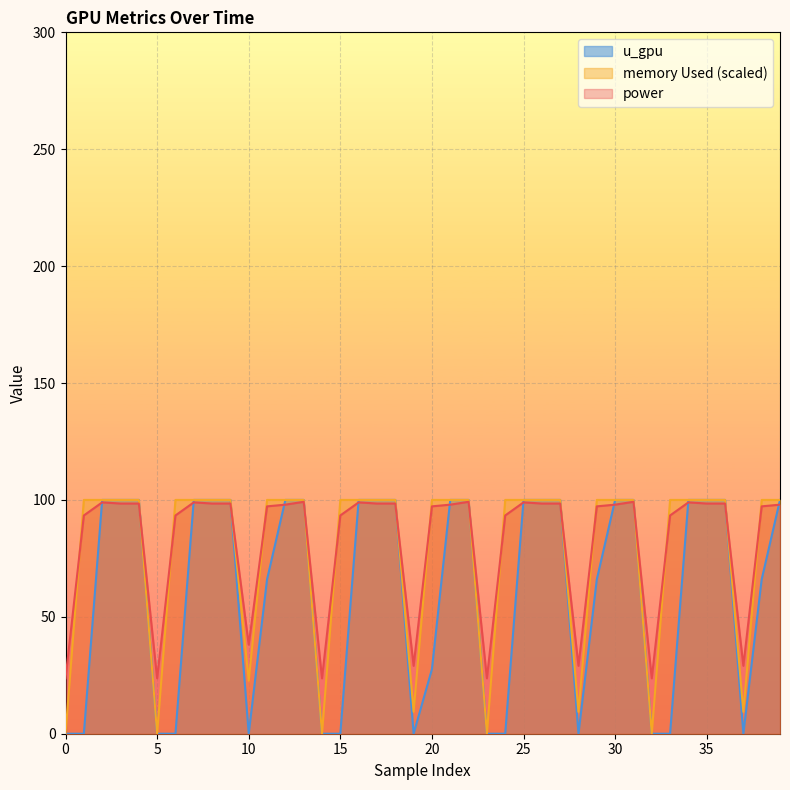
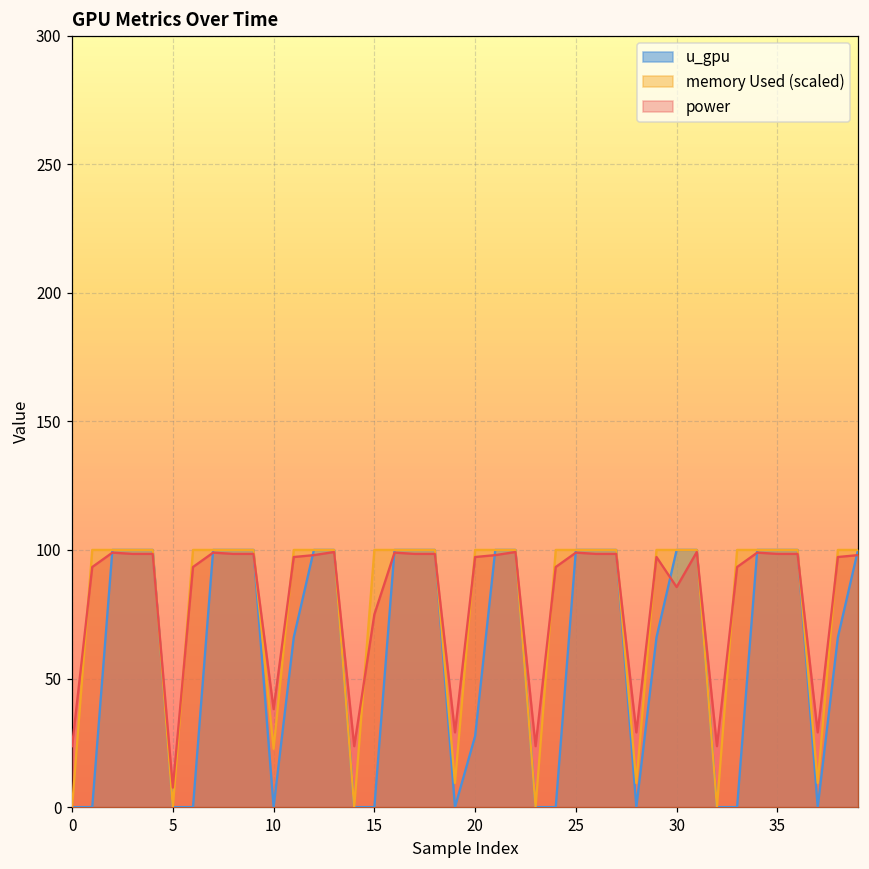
  {
    "u_gpu": {
      "10": 0,
      "15": 0,
      "20": 28
    },
    "memory Used (scaled)": {
      "10": 23,
      "15": 100,
      "20": 100
    },
    "power": {
      "0": 24,
-     "5": 24,
+     "5": 8,
      "10": 38,
-     "15": 93,
+     "15": 75,
      "20": 97,
-     "30": 98,
+     "30": 86,
      "35": 98
    }
  }
